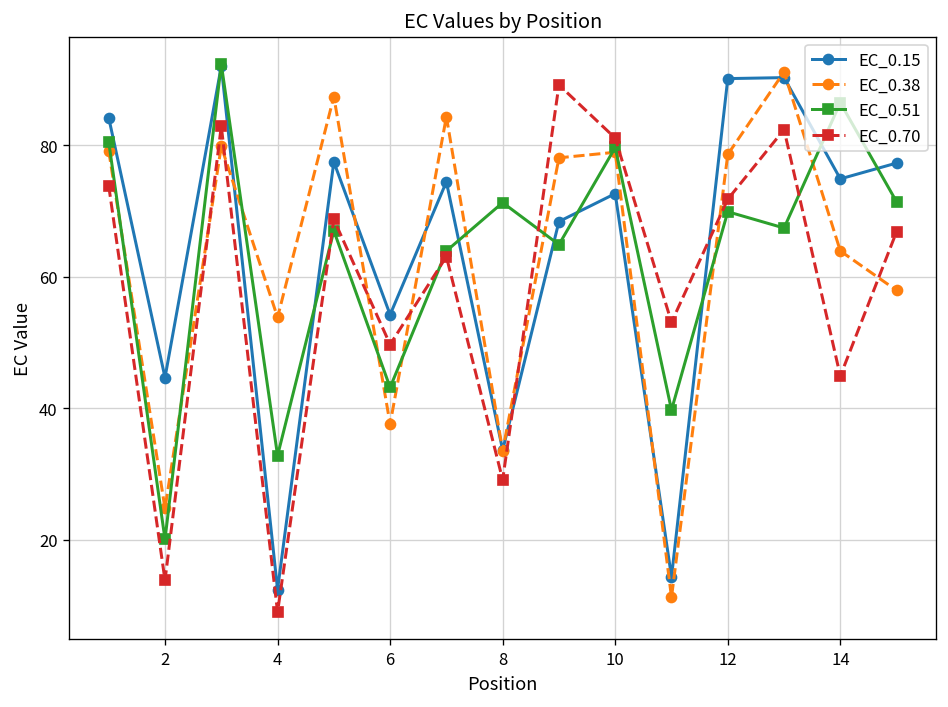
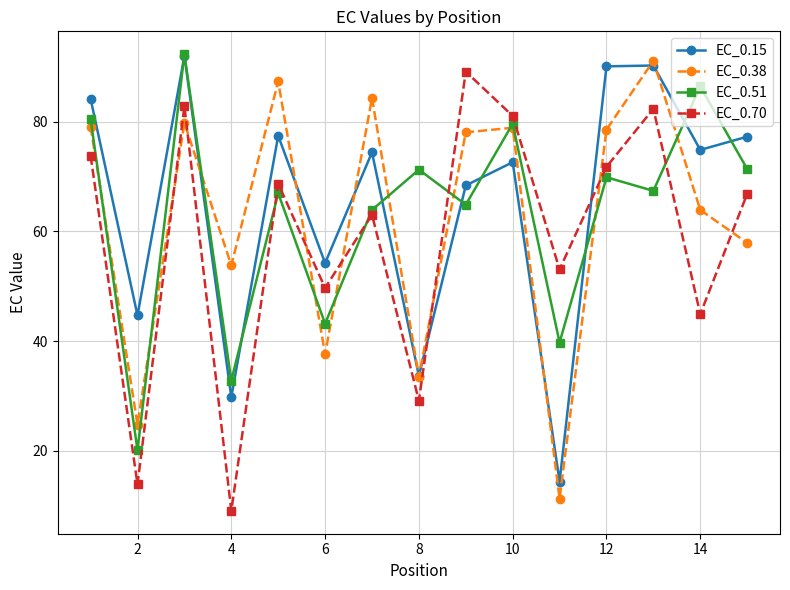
  {
    "EC_0.15": {
      "2": 45,
-     "4": 12,
+     "4": 30,
      "6": 54,
      "10": 73,
      "12": 90,
      "14": 75
    },
    "EC_0.38": {
      "2": 25,
      "4": 54,
      "6": 38,
      "10": 79,
      "12": 79,
      "14": 64
    },
    "EC_0.51": {
      "2": 20,
      "4": 33,
      "6": 43,
      "8": 71,
      "10": 80,
      "12": 70
    },
    "EC_0.70": {
      "2": 14,
      "4": 9,
      "6": 50,
      "8": 29,
      "10": 81,
      "12": 72,
      "14": 45
    }
  }
